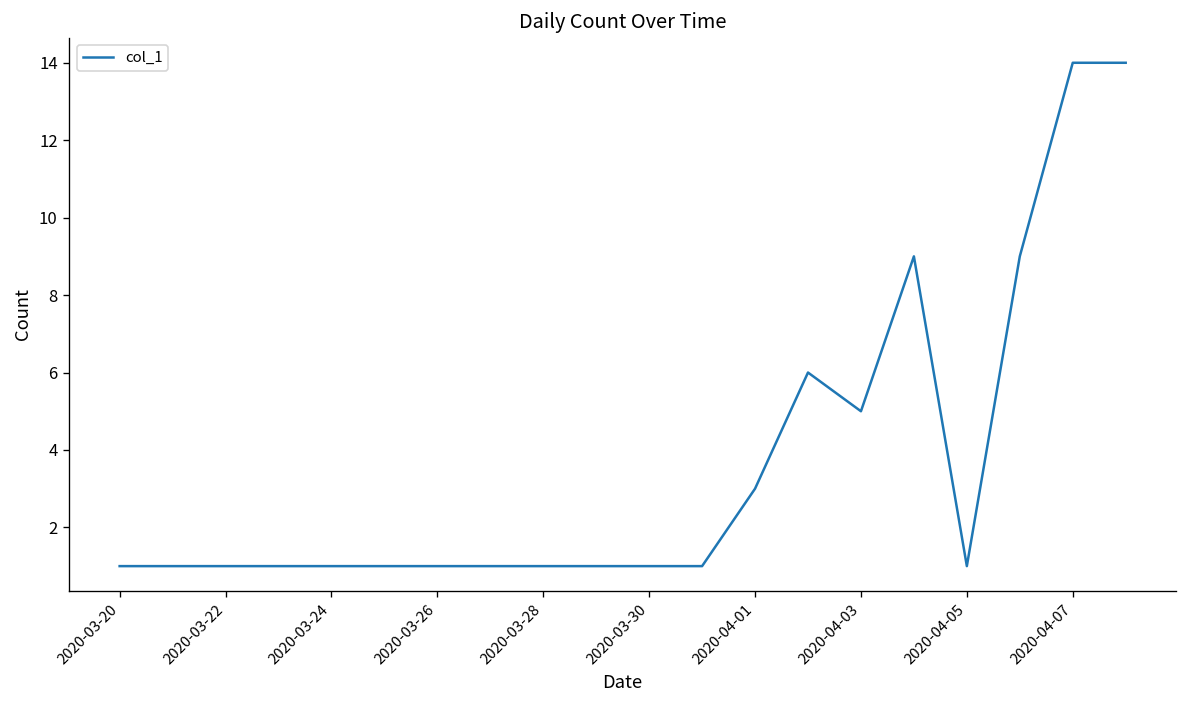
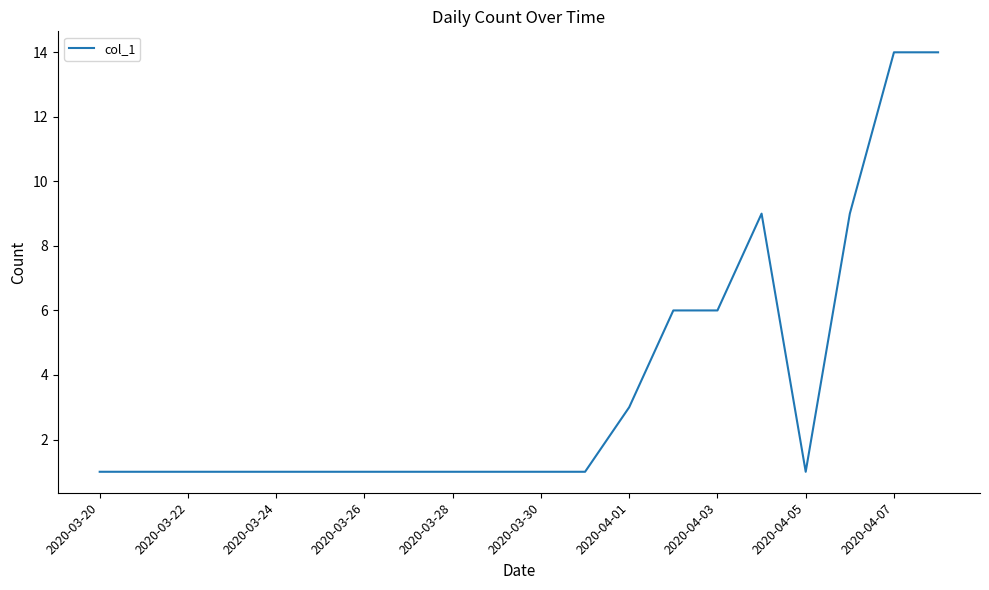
  {
    "2020-03-20": 1,
    "2020-03-22": 1,
    "2020-03-24": 1,
    "2020-03-26": 1,
    "2020-03-28": 1,
    "2020-03-30": 1,
    "2020-04-01": 3,
-   "2020-04-03": 5,
+   "2020-04-03": 6,
    "2020-04-05": 1,
    "2020-04-07": 14
  }
